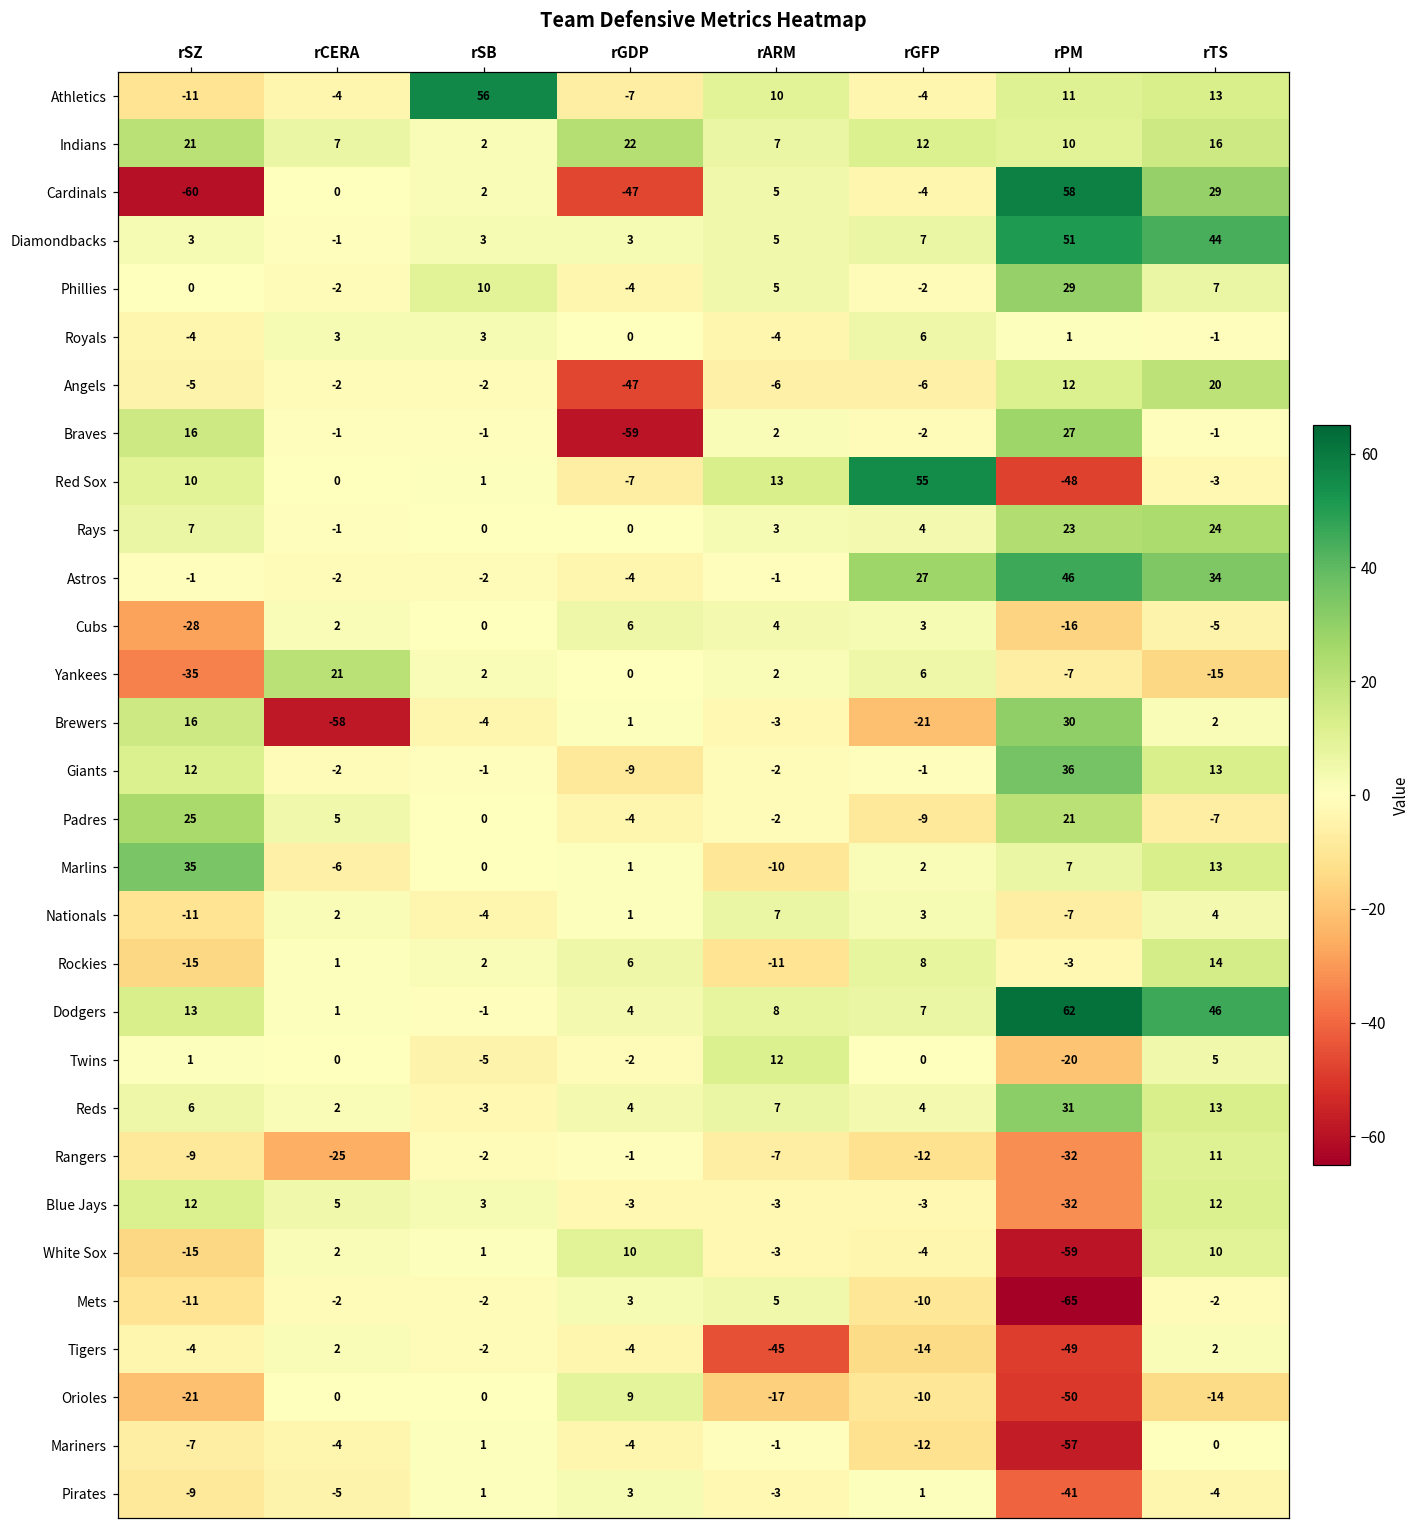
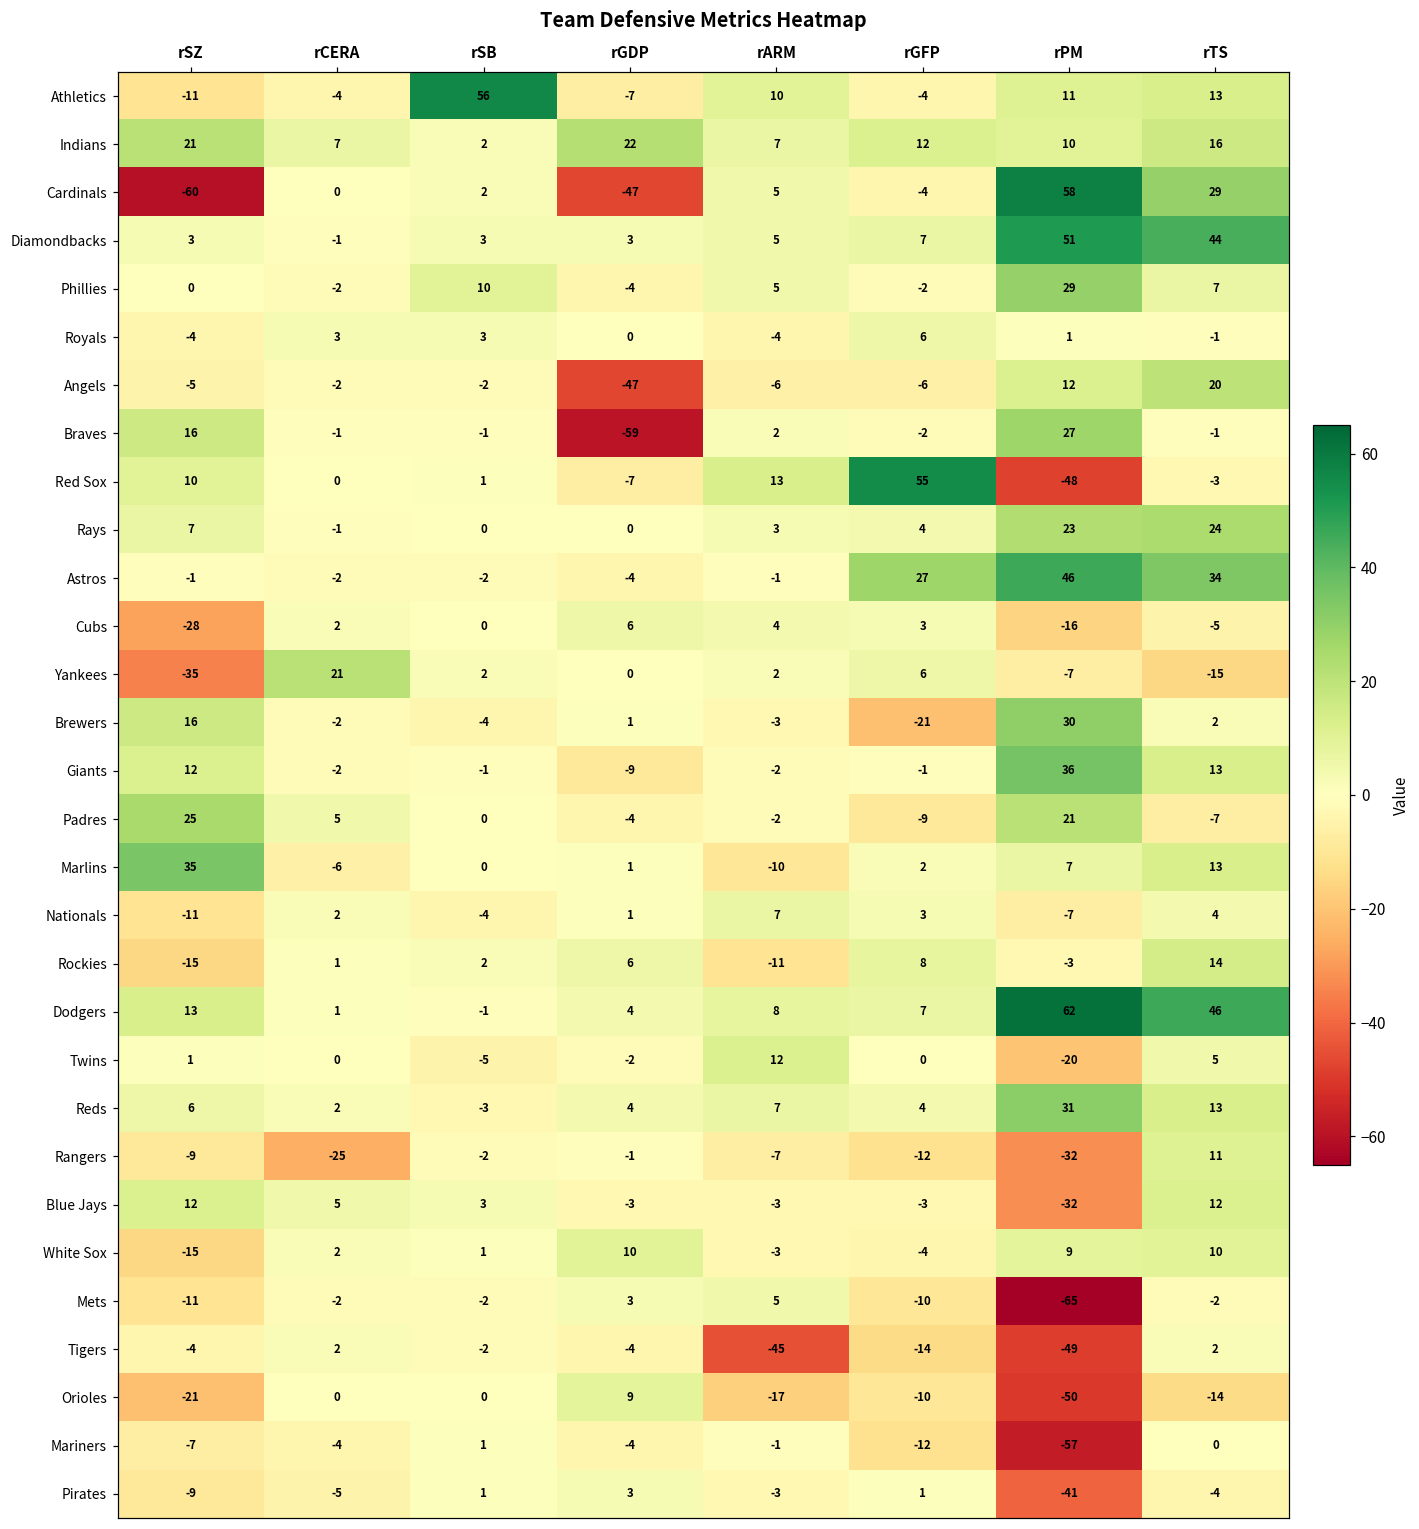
  {
    "Brewers": {
      "rSZ": 16,
-     "rCERA": -58,
+     "rCERA": -2,
      "rSB": -4,
      "rGDP": 1,
      "rARM": -3,
      "rGFP": -21,
      "rPM": 30,
      "rTS": 2
    },
    "White Sox": {
      "rSZ": -15,
      "rCERA": 2,
      "rSB": 1,
      "rGDP": 10,
      "rARM": -3,
      "rGFP": -4,
-     "rPM": -59,
+     "rPM": 9,
      "rTS": 10
    }
  }
